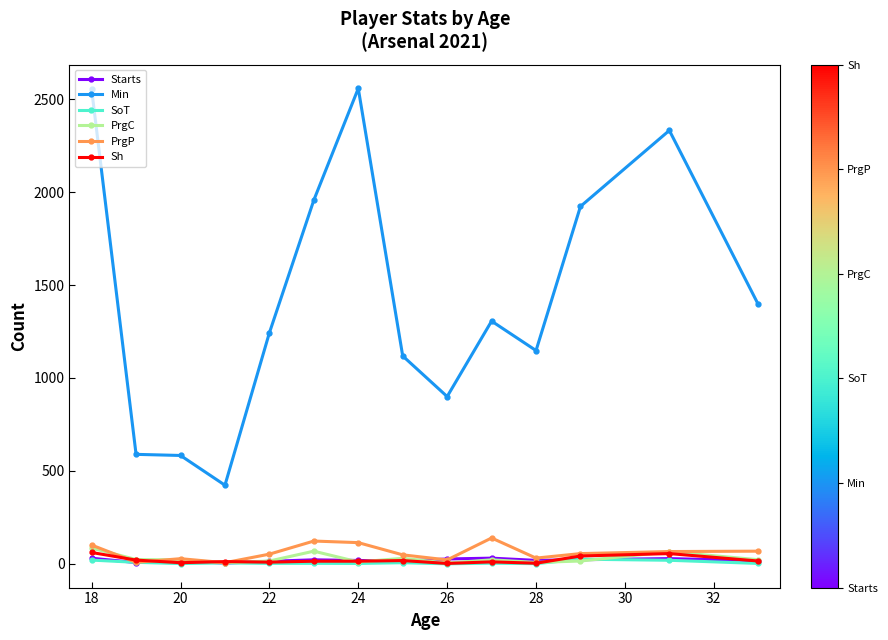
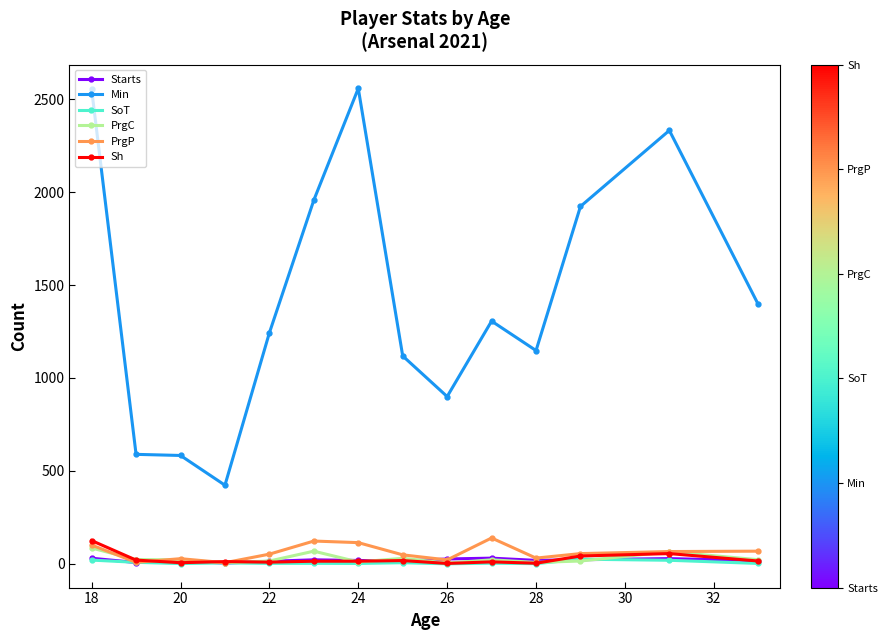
  {
    "Min": {
      "20": 580,
      "22": 1240,
      "24": 2560,
      "26": 900,
      "28": 1150
    },
    "PrgC": {
      "18": 90
    },
    "PrgP": {
      "18": 100,
      "22": 50,
      "24": 110
    },
    "Sh": {
-     "18": 60
+     "18": 130
    }
  }
